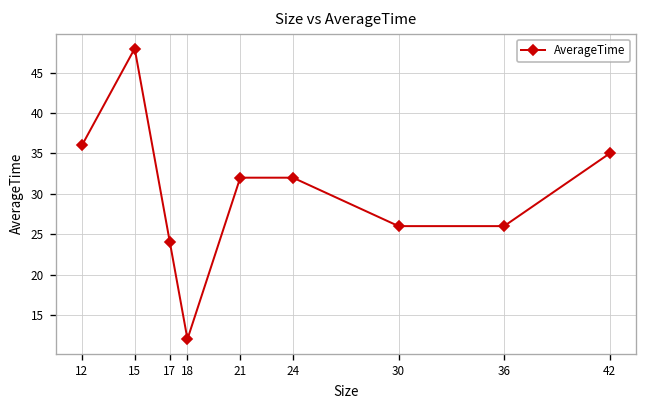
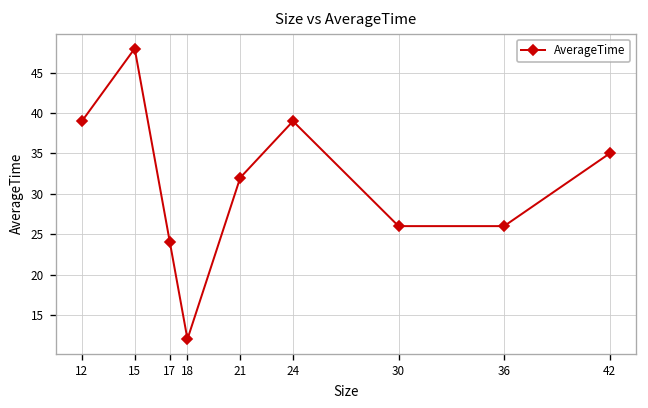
  {
-   "12": 36,
+   "12": 39,
    "15": 48,
    "17": 24,
    "18": 12,
    "21": 32,
-   "24": 32,
+   "24": 39,
    "30": 26,
    "36": 26,
    "42": 35
  }
